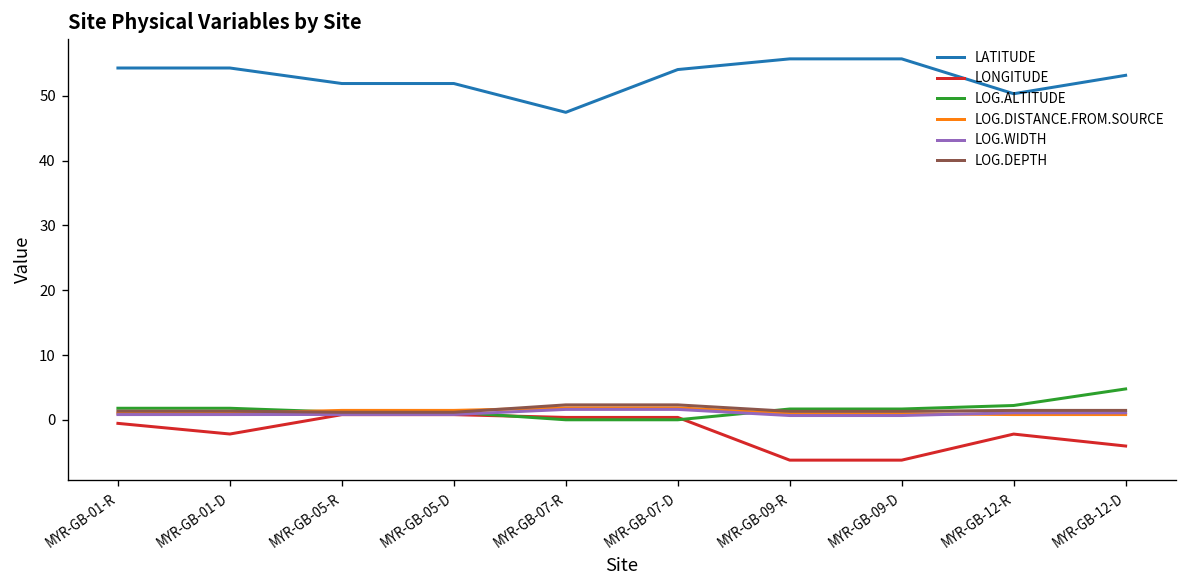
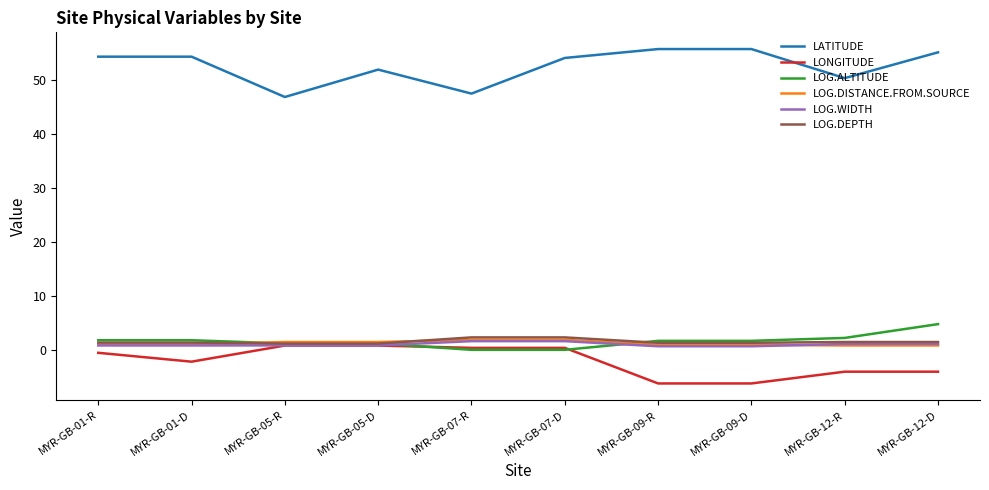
  {
    "LATITUDE": {
      "MYR-GB-01-R": 54,
      "MYR-GB-01-D": 54,
-     "MYR-GB-05-R": 52,
+     "MYR-GB-05-R": 47,
      "MYR-GB-05-D": 52,
      "MYR-GB-07-R": 47,
      "MYR-GB-07-D": 54,
      "MYR-GB-09-R": 56,
      "MYR-GB-09-D": 56,
      "MYR-GB-12-R": 50,
-     "MYR-GB-12-D": 53
+     "MYR-GB-12-D": 55
    },
    "LONGITUDE": {
      "MYR-GB-01-R": -1,
      "MYR-GB-01-D": -2,
      "MYR-GB-09-R": -6,
      "MYR-GB-09-D": -6,
-     "MYR-GB-12-R": -2,
+     "MYR-GB-12-R": -4,
      "MYR-GB-12-D": -4
    },
    "LOG.ALTITUDE": {
      "MYR-GB-12-R": 2,
      "MYR-GB-12-D": 5
    }
  }
